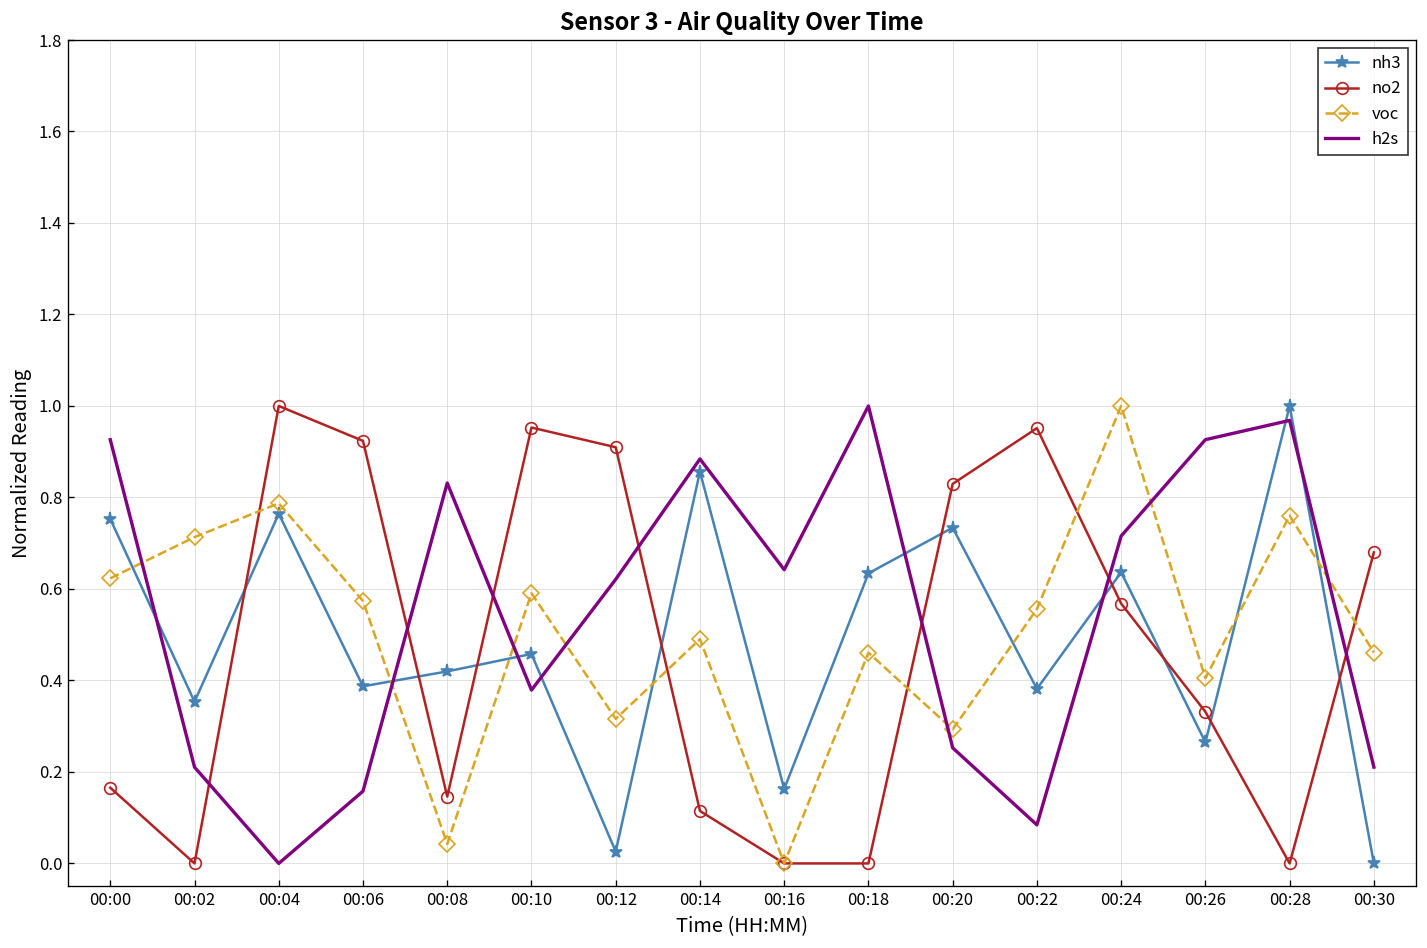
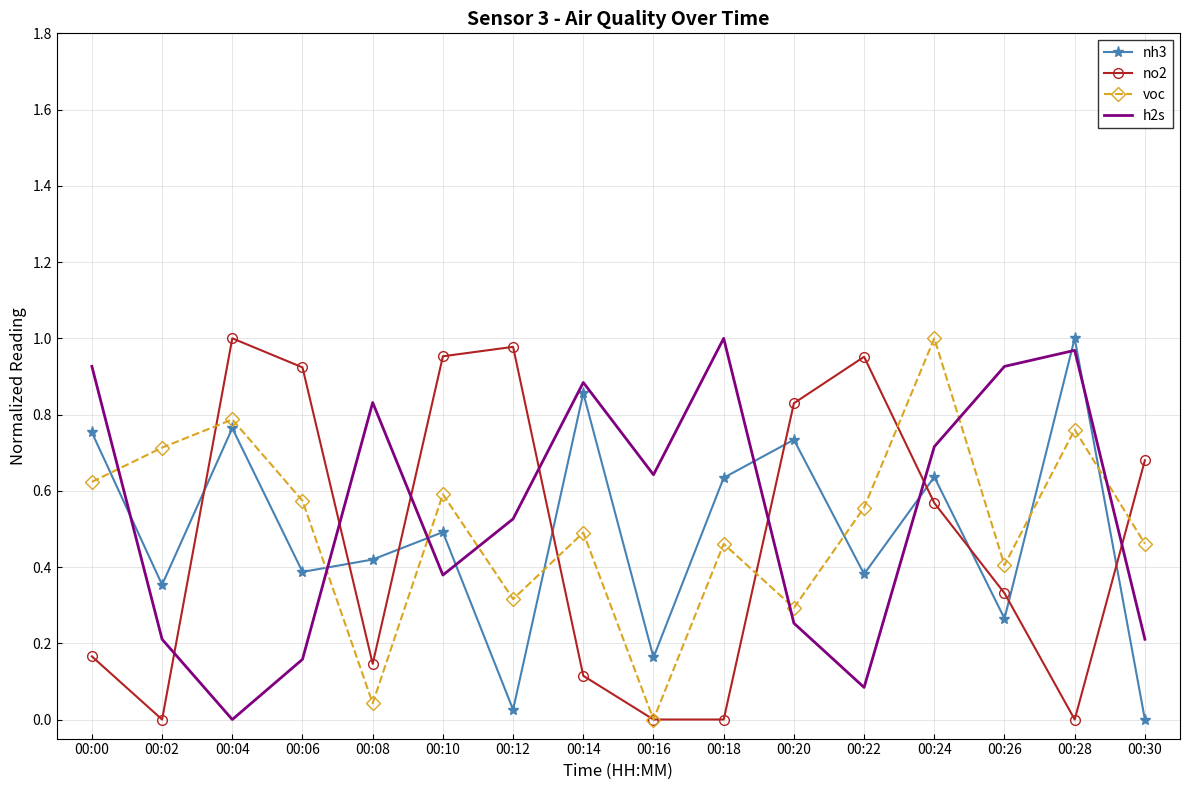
  {
    "nh3": {
      "00:00": 0.75,
      "00:02": 0.35,
      "00:04": 0.76,
      "00:06": 0.39,
      "00:08": 0.42,
-     "00:10": 0.46,
+     "00:10": 0.49,
      "00:12": 0.03,
      "00:14": 0.86,
      "00:16": 0.16,
      "00:18": 0.63,
      "00:20": 0.73,
      "00:22": 0.38,
      "00:24": 0.64,
      "00:26": 0.26,
      "00:28": 1.00,
      "00:30": 0.00
    },
    "no2": {
      "00:00": 0.17,
      "00:02": 0.00,
      "00:04": 1.00,
      "00:06": 0.92,
      "00:08": 0.15,
      "00:10": 0.95,
-     "00:12": 0.91,
+     "00:12": 0.98,
      "00:14": 0.11,
      "00:18": 0.00,
      "00:20": 0.83,
      "00:22": 0.95,
      "00:24": 0.57,
      "00:26": 0.33,
      "00:28": 0.00,
      "00:30": 0.68
    },
    "voc": {
      "00:00": 0.62,
      "00:02": 0.71,
      "00:04": 0.79,
      "00:06": 0.57,
      "00:08": 0.04,
      "00:10": 0.59,
      "00:12": 0.32,
      "00:14": 0.49,
      "00:18": 0.46,
      "00:20": 0.29,
      "00:22": 0.56,
      "00:24": 1.00,
      "00:26": 0.40,
      "00:28": 0.76,
      "00:30": 0.46
    },
    "h2s": {
      "00:00": 0.93,
      "00:02": 0.21,
      "00:04": 0.00,
      "00:06": 0.16,
      "00:08": 0.83,
      "00:10": 0.38,
-     "00:12": 0.62,
+     "00:12": 0.53,
      "00:14": 0.88,
      "00:16": 0.64,
      "00:18": 1.00,
      "00:20": 0.25,
      "00:22": 0.08,
      "00:24": 0.72,
      "00:26": 0.93,
      "00:28": 0.97,
      "00:30": 0.21
    }
  }
